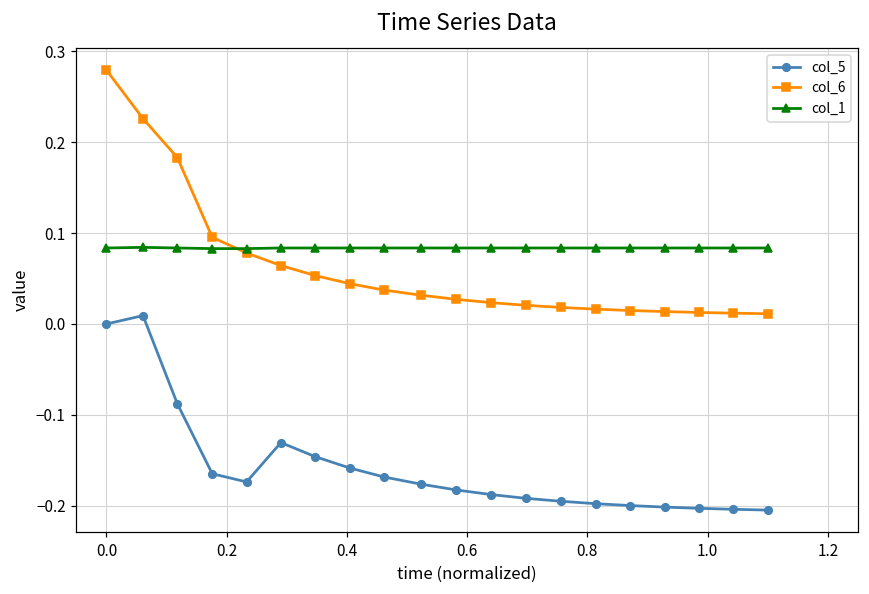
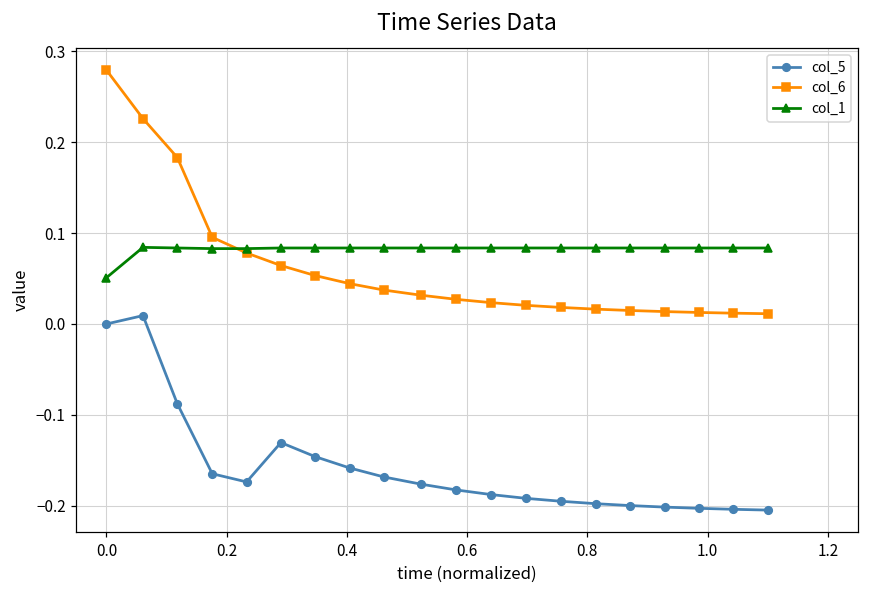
  {
    "col_5": {
      "0.0": 0.00
    },
    "col_6": {
      "0.0": 0.28
    },
    "col_1": {
-     "0.0": 0.08
+     "0.0": 0.05
    }
  }
